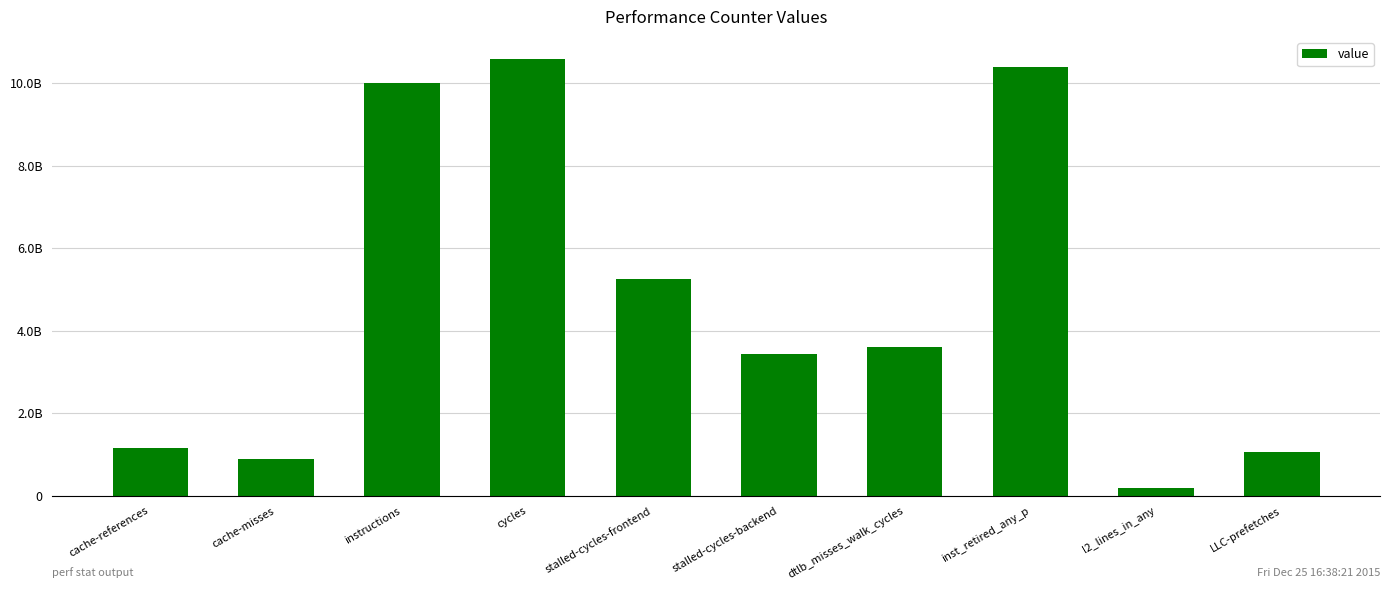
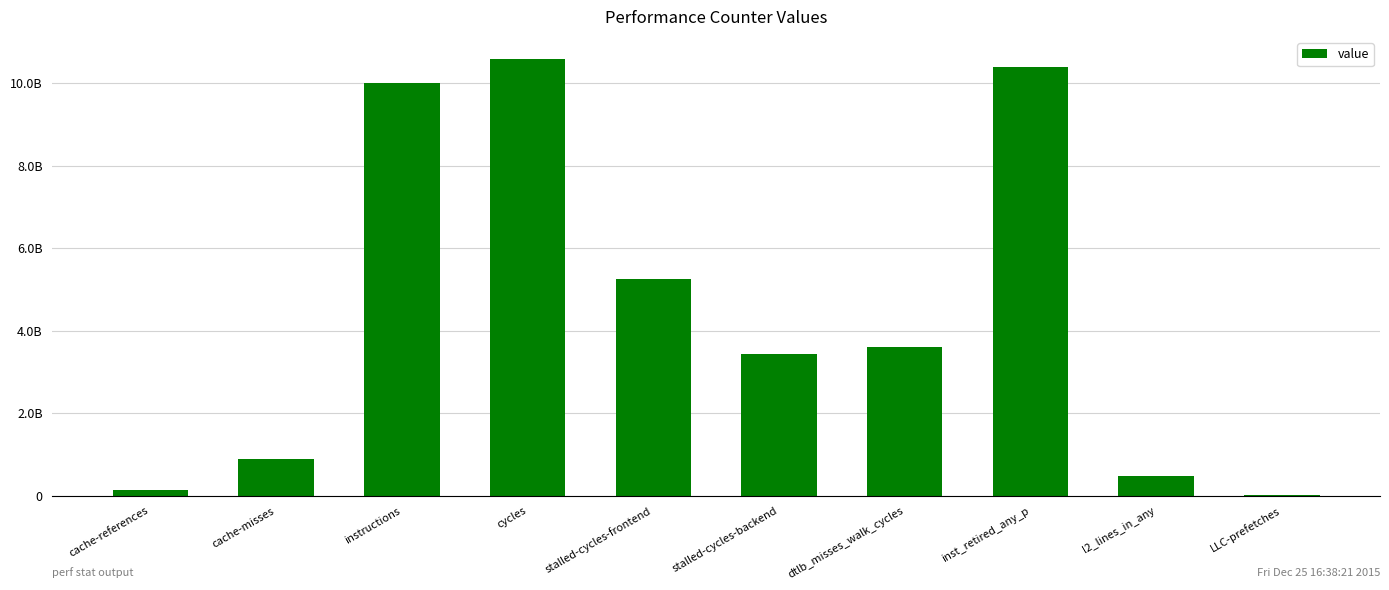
  {
-   "cache-references": 1200000000,
+   "cache-references": 100000000,
    "cache-misses": 900000000,
    "instructions": 10000000000,
    "cycles": 10600000000,
    "stalled-cycles-frontend": 5200000000,
    "stalled-cycles-backend": 3400000000,
    "dtlb_misses_walk_cycles": 3600000000,
    "inst_retired_any_p": 10400000000,
-   "l2_lines_in_any": 200000000,
-   "LLC-prefetches": 1100000000
+   "l2_lines_in_any": 500000000,
+   "LLC-prefetches": 0
  }
